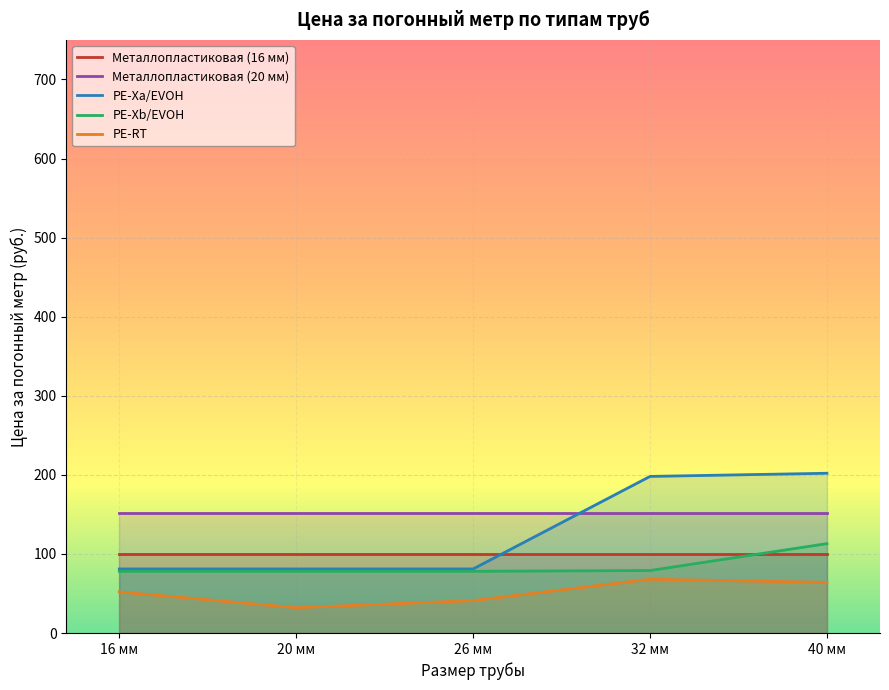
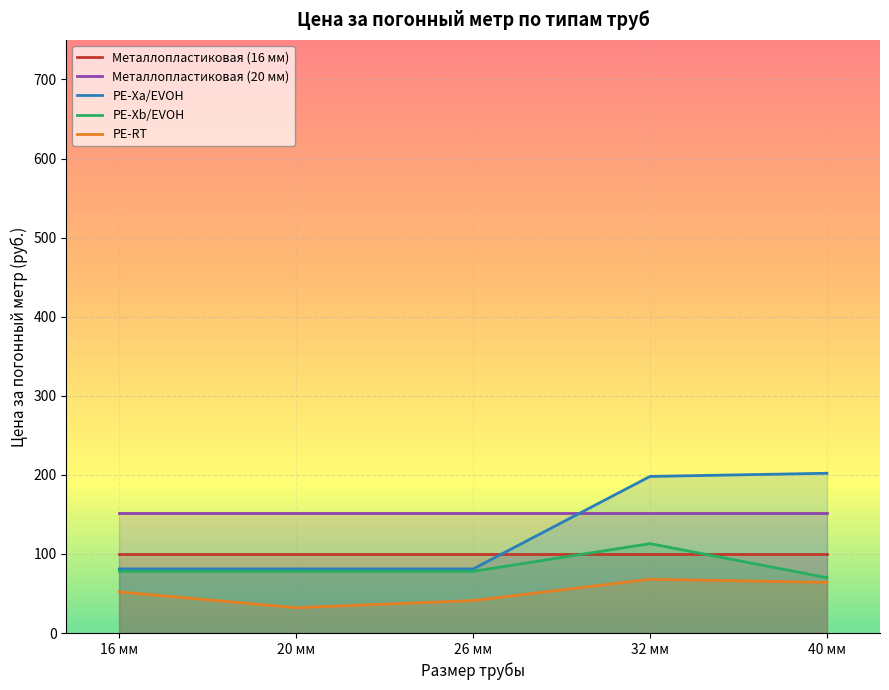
  {
    "Металлопластиковая (16 мм)": {
      "16 мм": 100,
      "20 мм": 100,
      "26 мм": 100,
      "32 мм": 100,
      "40 мм": 100
    },
    "Металлопластиковая (20 мм)": {
      "16 мм": 150,
      "20 мм": 150,
      "26 мм": 150,
      "32 мм": 150,
      "40 мм": 150
    },
    "PE-Xa/EVOH": {
      "32 мм": 200,
      "40 мм": 200
    },
    "PE-Xb/EVOH": {
-     "32 мм": 80,
-     "40 мм": 110
+     "32 мм": 110,
+     "40 мм": 70
    },
    "PE-RT": {
      "16 мм": 50,
      "20 мм": 30,
      "26 мм": 40,
      "32 мм": 70,
      "40 мм": 60
    }
  }
